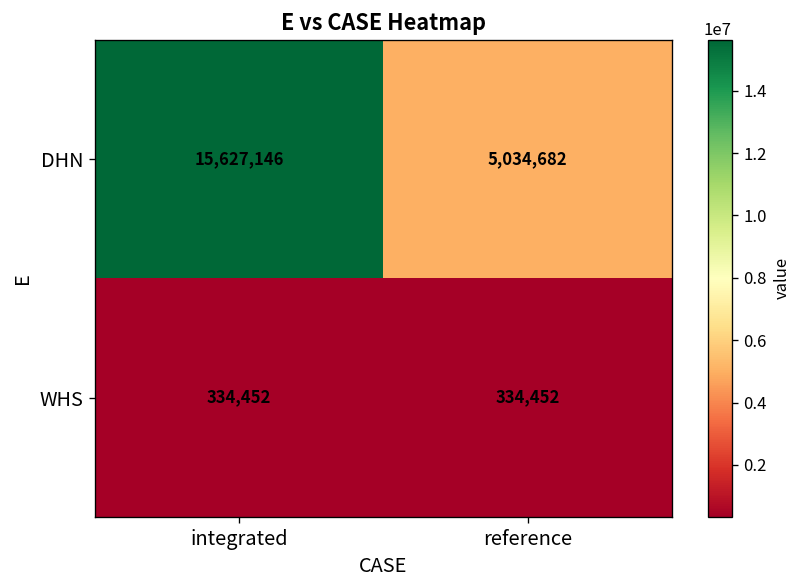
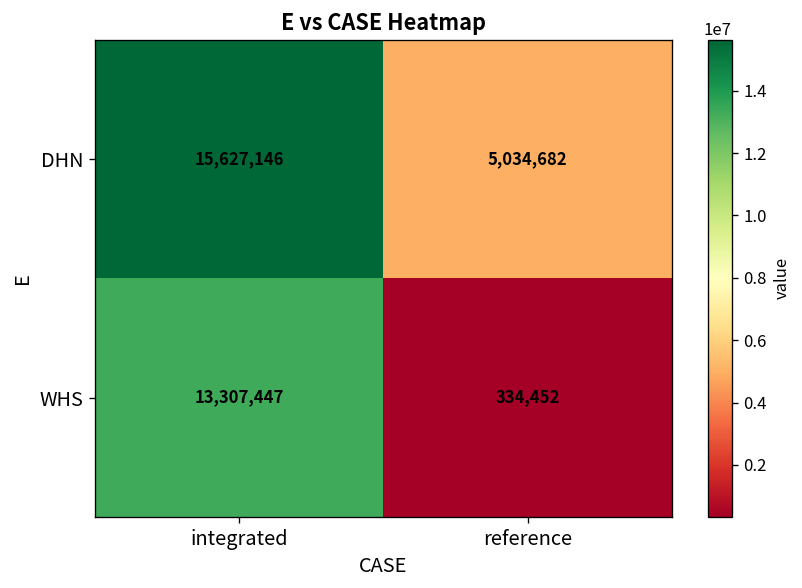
  {
    "DHN": {
      "integrated": "15,627,146",
      "reference": "5,034,682"
    },
    "WHS": {
-     "integrated": "334,452",
+     "integrated": "13,307,447",
      "reference": "334,452"
    }
  }
